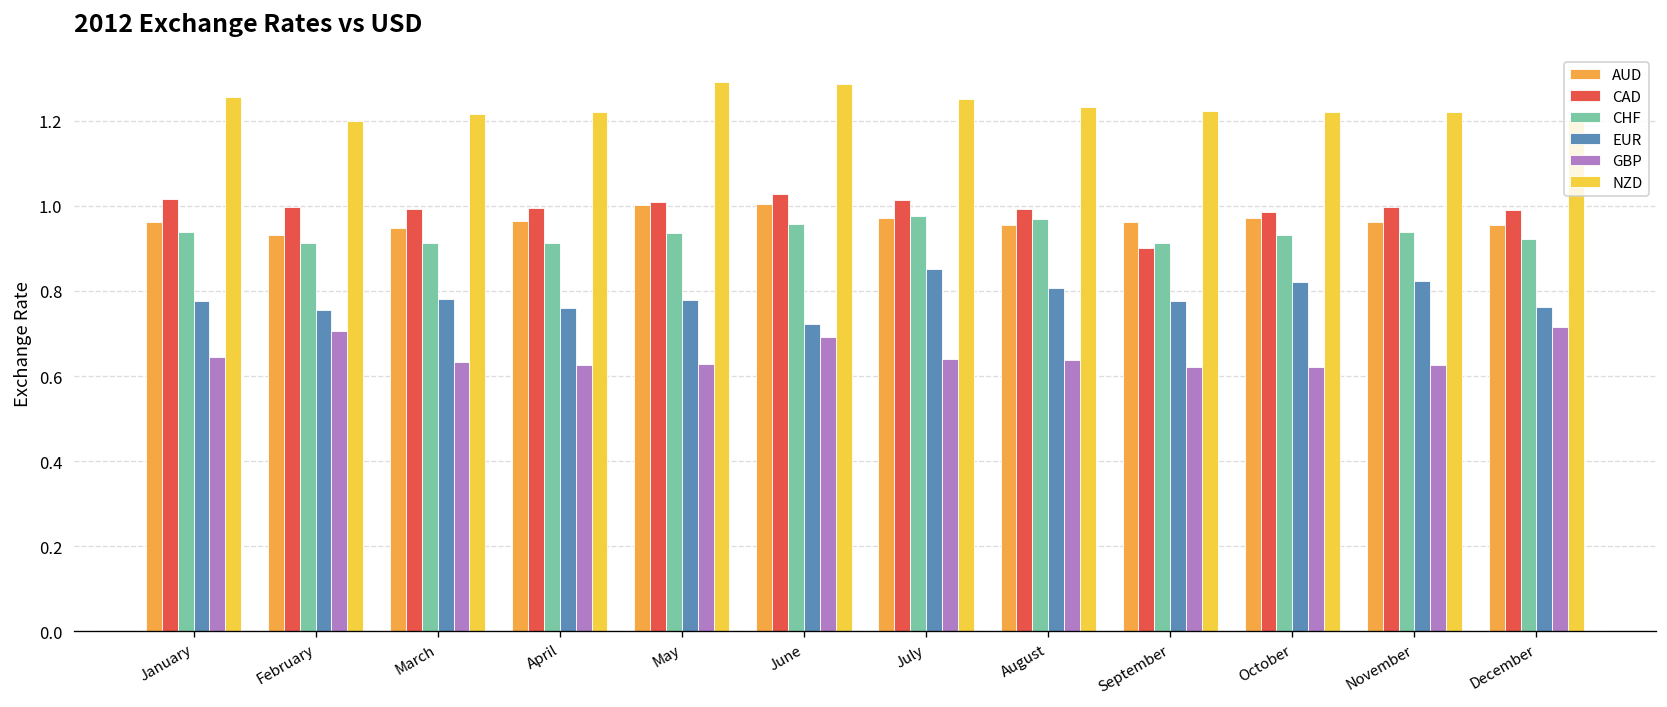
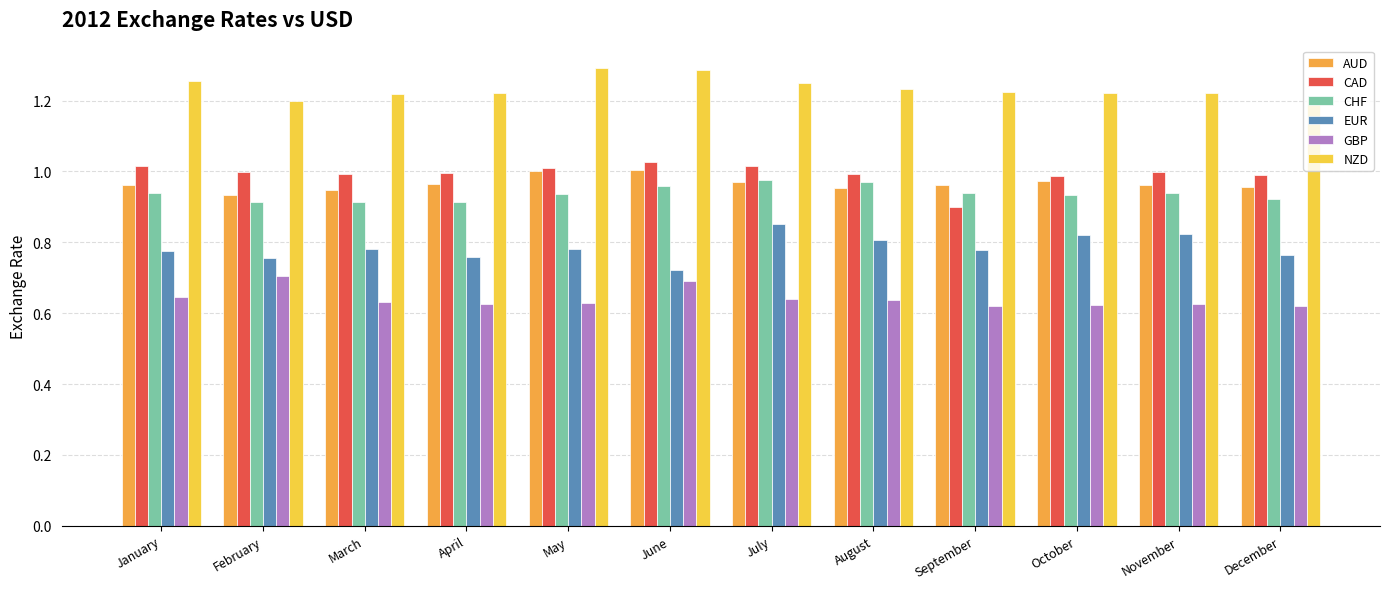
  {
    "CAD": {
      "January": 1.02,
      "February": 1.00,
      "March": 0.99,
      "April": 0.99,
      "May": 1.01,
      "June": 1.03,
      "July": 1.01,
      "August": 0.99,
      "September": 0.90,
      "October": 0.99,
      "November": 1.00,
      "December": 0.99
    },
    "CHF": {
      "January": 0.94,
      "February": 0.91,
      "March": 0.91,
      "April": 0.91,
      "May": 0.94,
      "June": 0.96,
      "July": 0.98,
      "August": 0.97,
-     "September": 0.91,
+     "September": 0.94,
      "October": 0.93,
      "November": 0.94,
      "December": 0.92
    },
    "EUR": {
      "January": 0.78,
      "February": 0.76,
      "March": 0.78,
      "April": 0.76,
      "May": 0.78,
      "June": 0.72,
      "July": 0.85,
      "August": 0.81,
      "September": 0.78,
      "October": 0.82,
      "November": 0.82,
      "December": 0.76
    },
    "GBP": {
      "January": 0.65,
      "February": 0.71,
      "March": 0.63,
      "April": 0.63,
      "May": 0.63,
      "June": 0.69,
      "July": 0.64,
      "August": 0.64,
      "September": 0.62,
      "October": 0.62,
      "November": 0.63,
-     "December": 0.72
+     "December": 0.62
    }
  }
